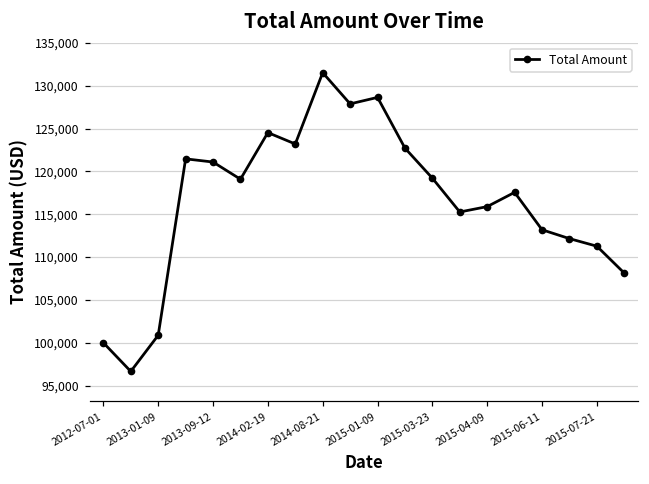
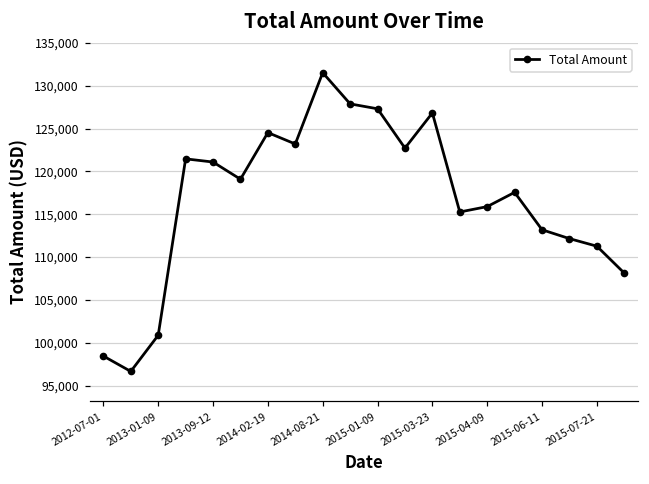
  {
-   "2012-07-01": "100,000",
+   "2012-07-01": "98,000",
    "2013-01-09": "101,000",
    "2013-09-12": "121,000",
    "2014-02-19": "125,000",
    "2014-08-21": "132,000",
-   "2015-01-09": "129,000",
-   "2015-03-23": "119,000",
+   "2015-01-09": "127,000",
+   "2015-03-23": "127,000",
    "2015-04-09": "116,000",
    "2015-06-11": "113,000",
    "2015-07-21": "111,000"
  }
